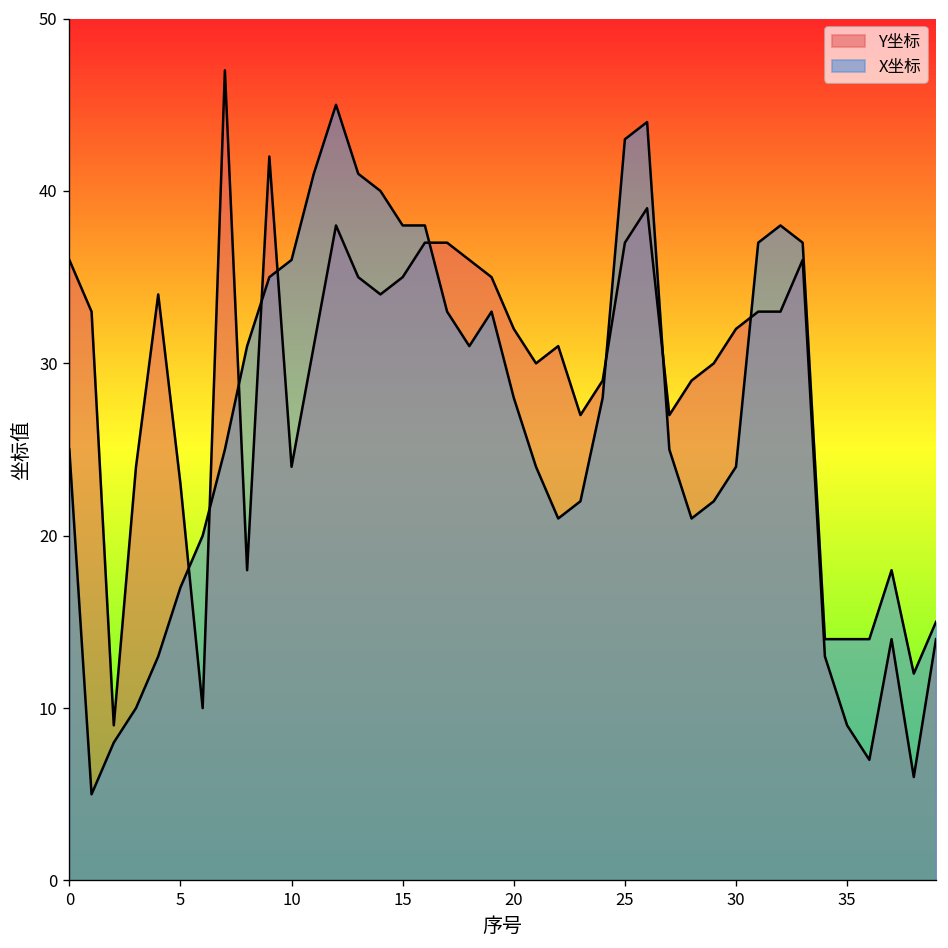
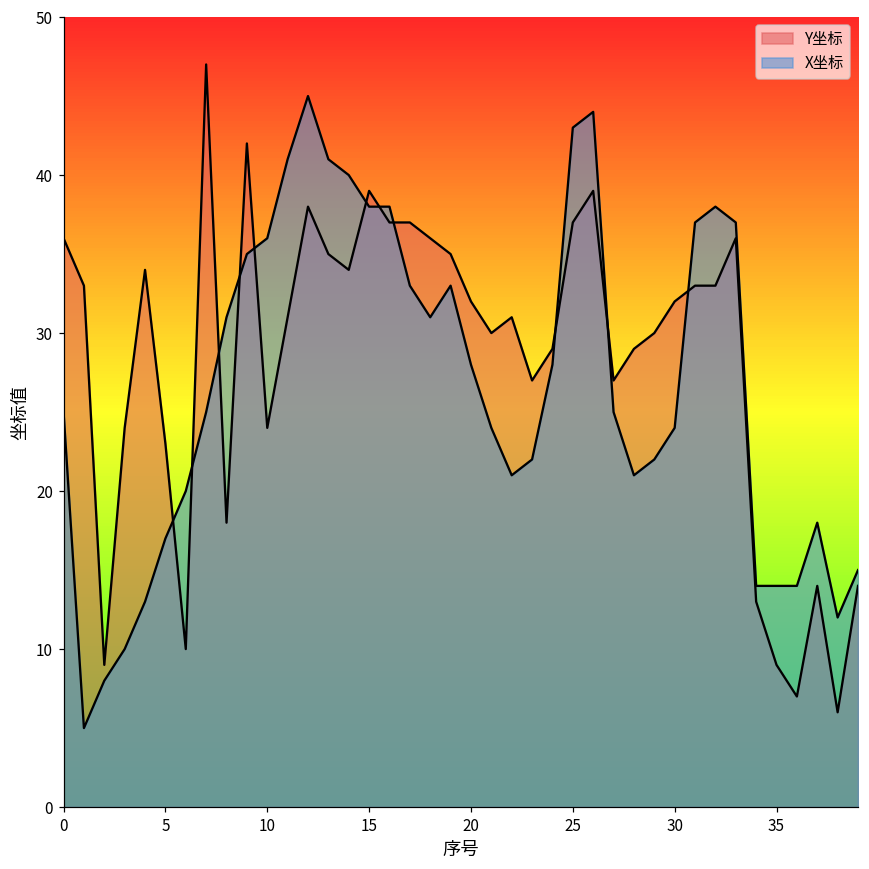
  {
    "Y坐标": {
      "0": 36,
      "5": 23,
      "10": 24,
-     "15": 35,
+     "15": 39,
      "20": 32,
      "25": 37,
      "30": 32,
      "35": 9
    },
    "X坐标": {
      "0": 25,
      "5": 17,
      "10": 36,
      "15": 38,
      "20": 28,
      "25": 43,
      "30": 24,
      "35": 14
    }
  }
